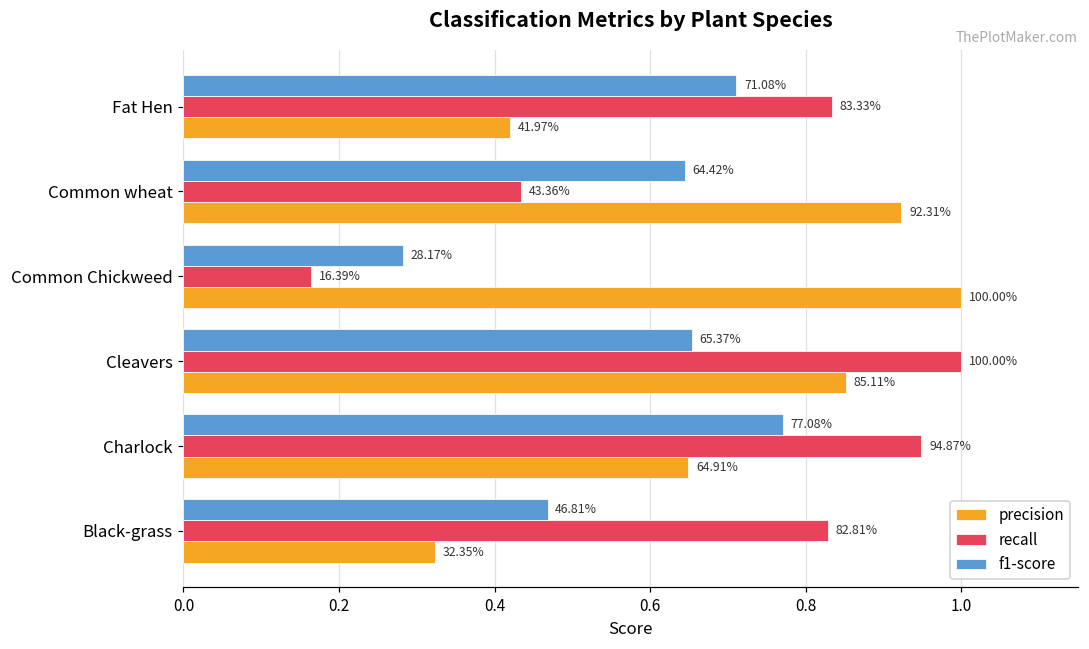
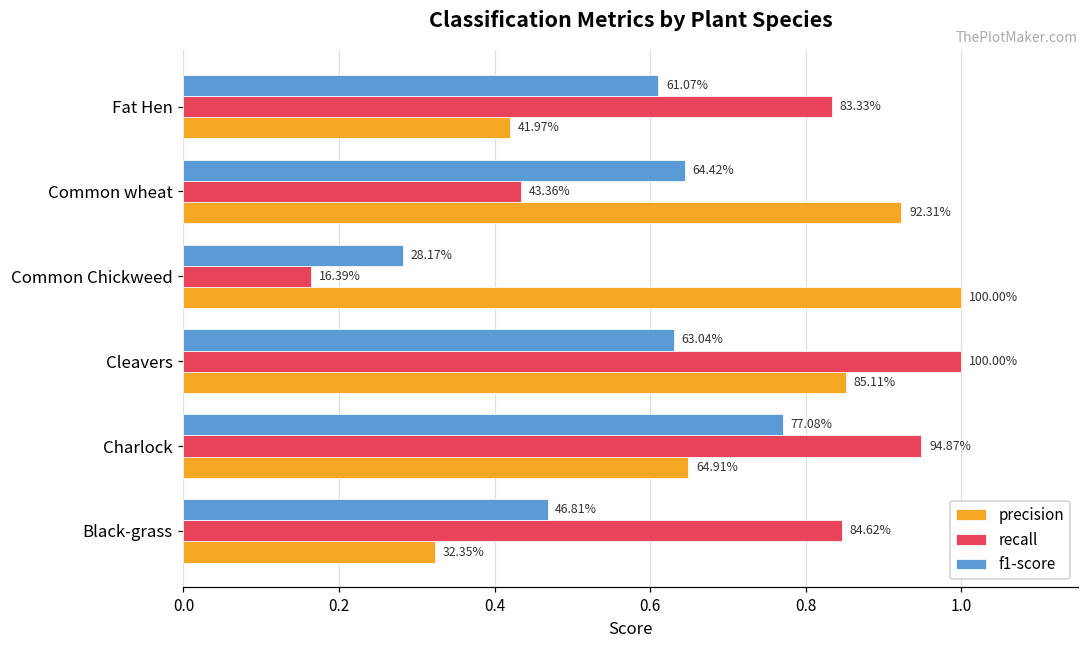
  {
    "precision": {
      "Fat Hen": "41.97%",
      "Common wheat": "92.31%",
      "Common Chickweed": "100.00%",
      "Cleavers": "85.11%",
      "Charlock": "64.91%",
      "Black-grass": "32.35%"
    },
    "recall": {
      "Fat Hen": "83.33%",
      "Common wheat": "43.36%",
      "Common Chickweed": "16.39%",
      "Cleavers": "100.00%",
      "Charlock": "94.87%",
-     "Black-grass": "82.81%"
+     "Black-grass": "84.62%"
    },
    "f1-score": {
-     "Fat Hen": "71.08%",
+     "Fat Hen": "61.07%",
      "Common wheat": "64.42%",
      "Common Chickweed": "28.17%",
-     "Cleavers": "65.37%",
+     "Cleavers": "63.04%",
      "Charlock": "77.08%",
      "Black-grass": "46.81%"
    }
  }
